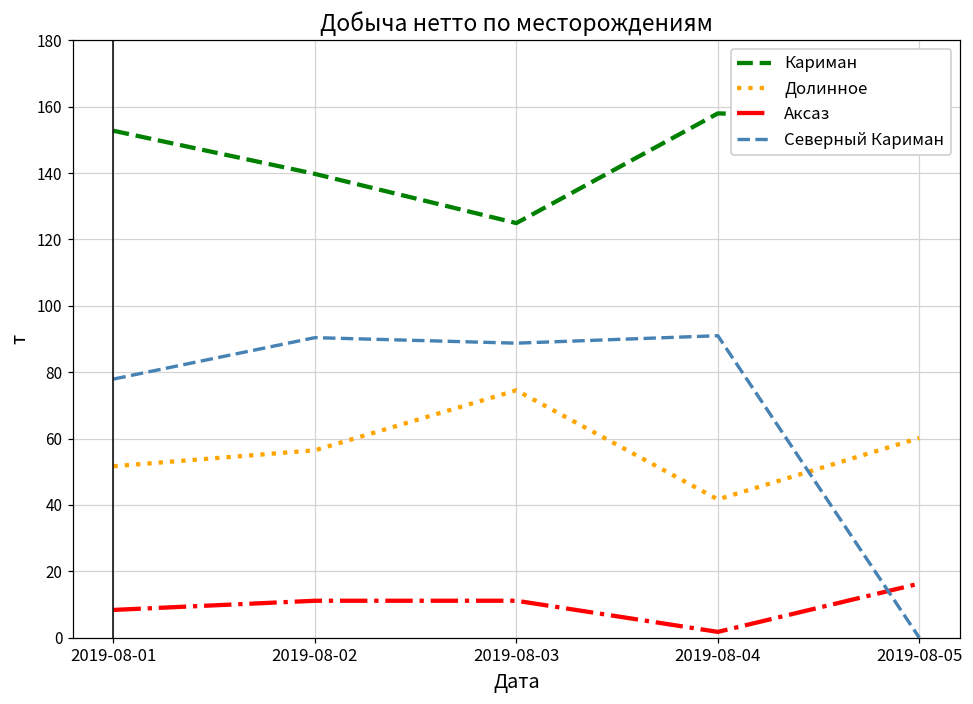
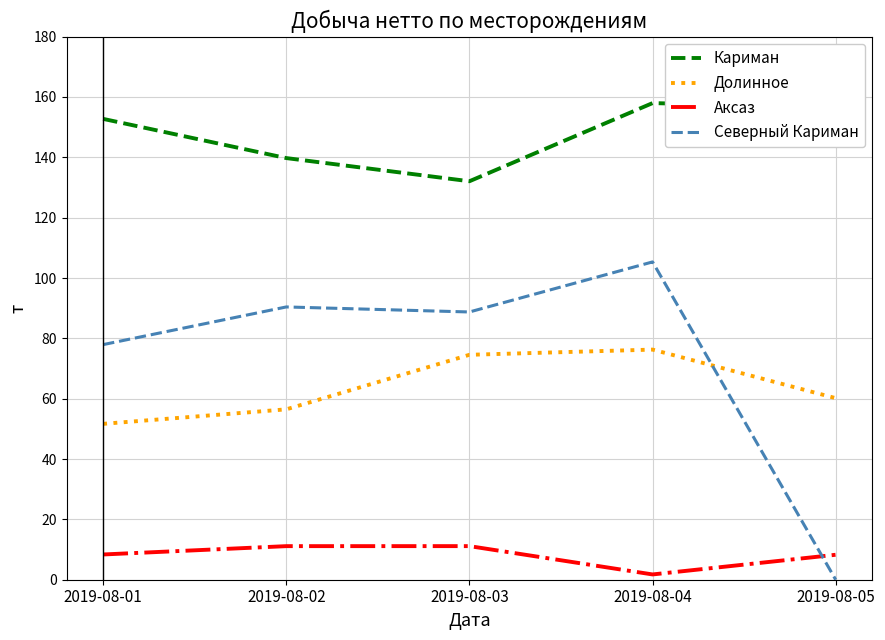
  {
    "Кариман": {
      "2019-08-01": 153,
      "2019-08-02": 140,
-     "2019-08-03": 125,
+     "2019-08-03": 132,
      "2019-08-04": 158
    },
    "Долинное": {
      "2019-08-01": 52,
      "2019-08-02": 56,
      "2019-08-03": 75,
-     "2019-08-04": 42,
+     "2019-08-04": 76,
      "2019-08-05": 60
    },
    "Аксаз": {
      "2019-08-01": 8,
      "2019-08-02": 11,
      "2019-08-03": 11,
      "2019-08-04": 2,
-     "2019-08-05": 16
+     "2019-08-05": 8
    },
    "Северный Кариман": {
      "2019-08-01": 78,
      "2019-08-02": 90,
      "2019-08-03": 89,
-     "2019-08-04": 91,
+     "2019-08-04": 105,
      "2019-08-05": 0
    }
  }
